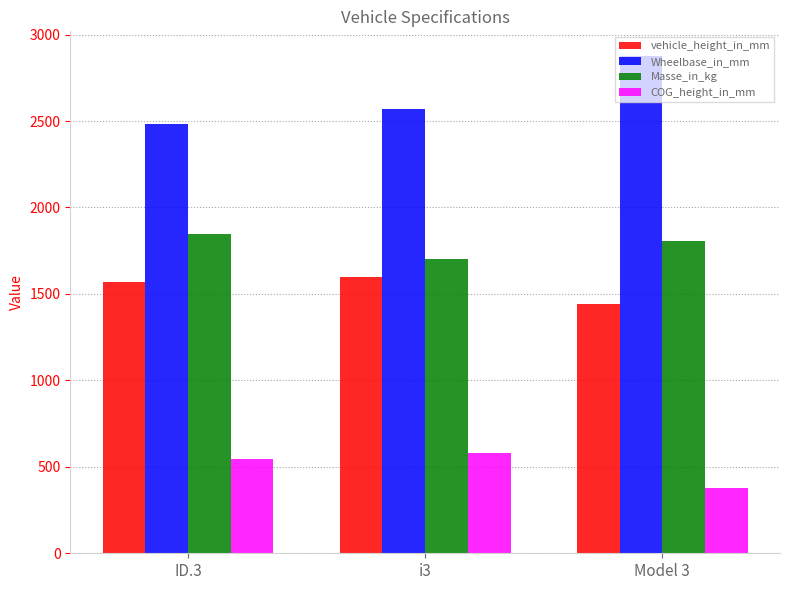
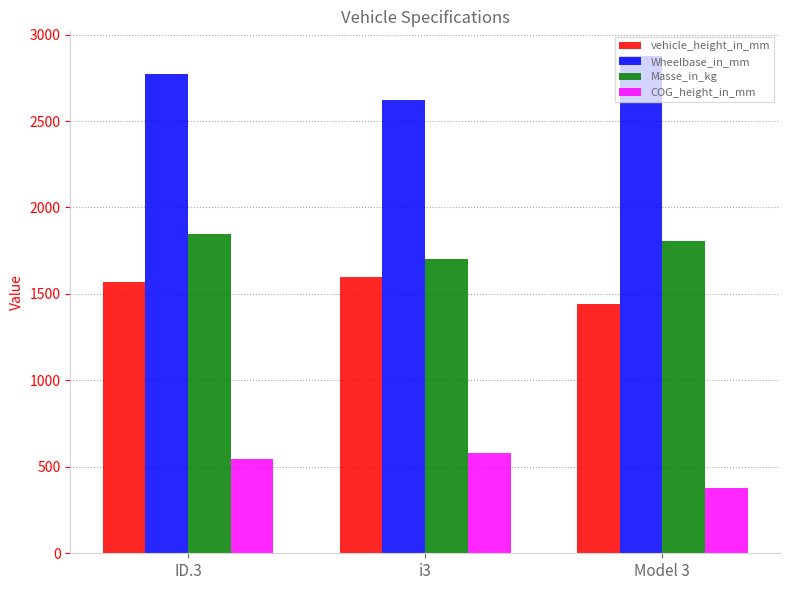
  {
    "vehicle_height_in_mm": {
      "ID.3": 1570,
      "i3": 1600,
      "Model 3": 1440
    },
    "Wheelbase_in_mm": {
-     "ID.3": 2480,
-     "i3": 2570
+     "ID.3": 2770,
+     "i3": 2620
    },
    "Masse_in_kg": {
      "ID.3": 1850,
      "i3": 1700,
      "Model 3": 1810
    },
    "COG_height_in_mm": {
      "ID.3": 550,
      "i3": 580,
      "Model 3": 380
    }
  }
